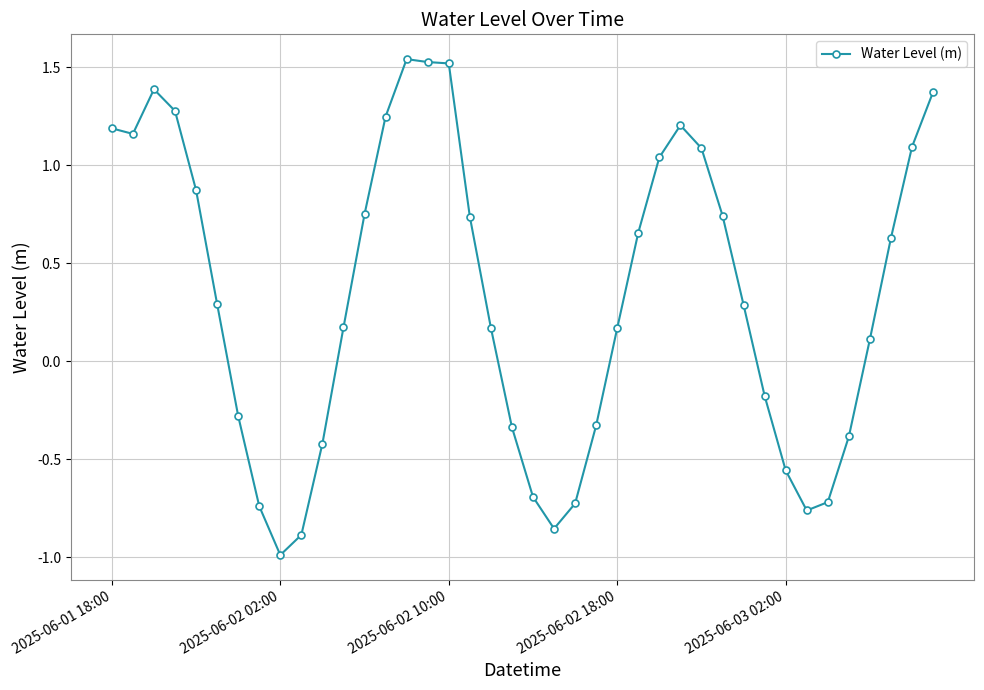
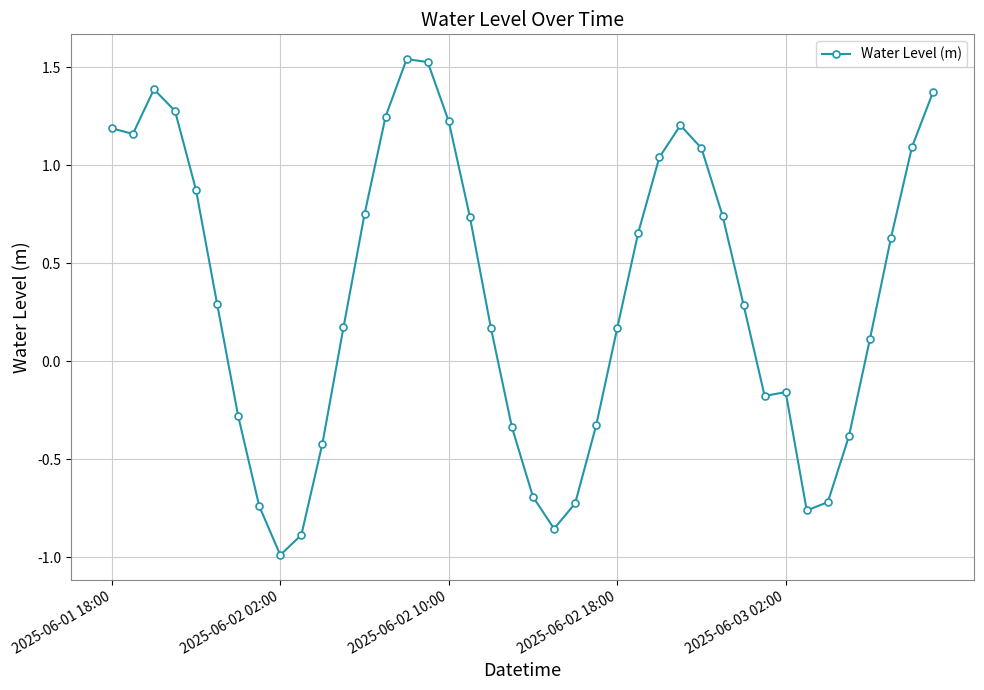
  {
    "2025-06-01 18:00": 1.19,
    "2025-06-02 02:00": -0.99,
-   "2025-06-02 10:00": 1.52,
+   "2025-06-02 10:00": 1.22,
    "2025-06-02 18:00": 0.17,
-   "2025-06-03 02:00": -0.56
+   "2025-06-03 02:00": -0.16
  }
